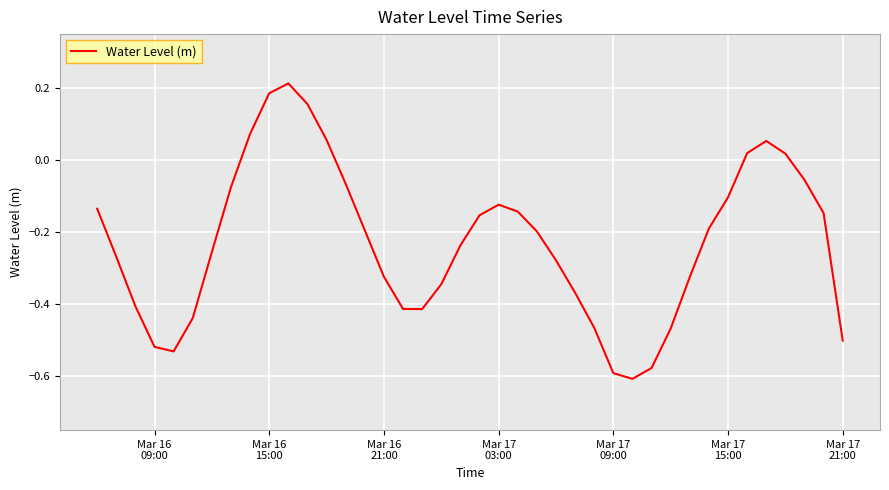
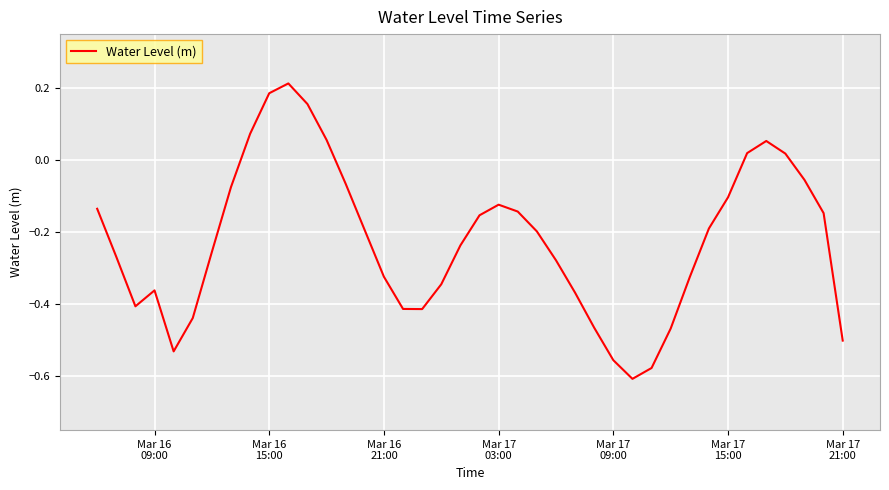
  {
-   "Mar 16 09:00": -0.52,
+   "Mar 16 09:00": -0.36,
    "Mar 16 15:00": 0.19,
    "Mar 16 21:00": -0.32,
    "Mar 17 03:00": -0.12,
-   "Mar 17 09:00": -0.59,
+   "Mar 17 09:00": -0.56,
    "Mar 17 15:00": -0.10,
    "Mar 17 21:00": -0.50
  }
